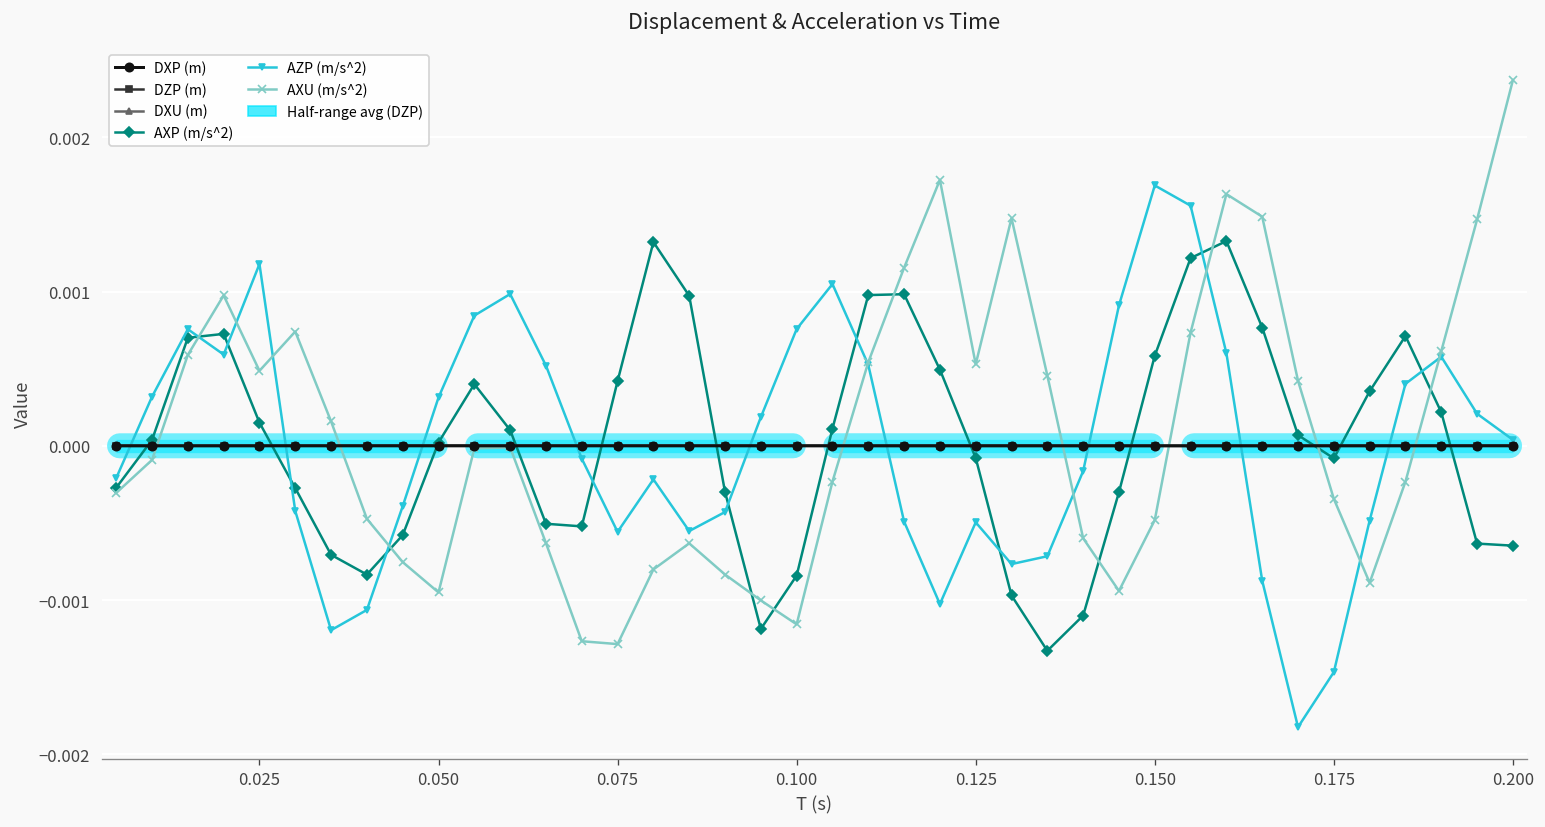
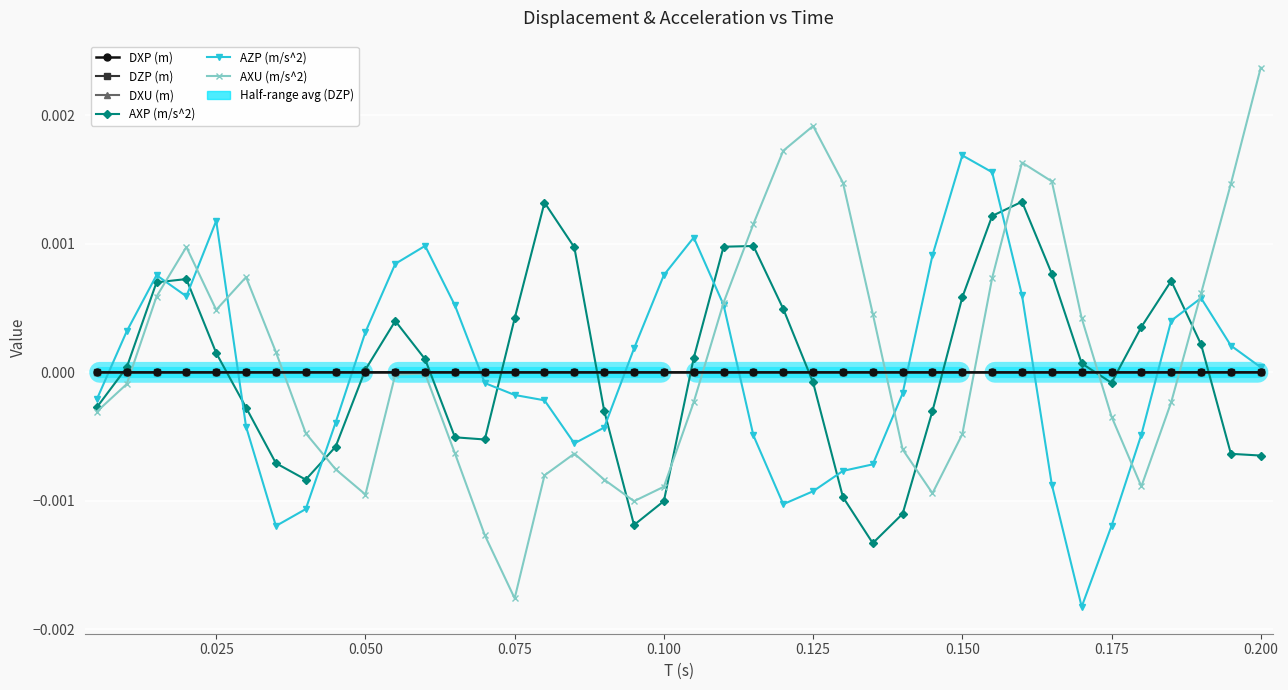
  {
    "DXU (m)": {
      "0.125": 0.00000,
      "0.175": 0.00000
    },
    "AXP (m/s^2)": {
      "0.025": 0.00015,
      "0.050": 0.00002,
      "0.075": 0.00042,
-     "0.100": -0.00084,
+     "0.100": -0.00100,
      "0.125": -0.00008,
      "0.150": 0.00058,
      "0.175": -0.00008,
      "0.200": -0.00065
    },
    "AZP (m/s^2)": {
      "0.025": 0.00118,
      "0.050": 0.00031,
-     "0.075": -0.00056,
+     "0.075": -0.00018,
      "0.100": 0.00076,
-     "0.125": -0.00050,
+     "0.125": -0.00092,
      "0.150": 0.00169,
-     "0.175": -0.00147,
+     "0.175": -0.00119,
      "0.200": 0.00004
    },
    "AXU (m/s^2)": {
      "0.025": 0.00049,
      "0.050": -0.00095,
-     "0.075": -0.00129,
-     "0.100": -0.00116,
-     "0.125": 0.00053,
+     "0.075": -0.00176,
+     "0.100": -0.00089,
+     "0.125": 0.00192,
      "0.150": -0.00048,
      "0.175": -0.00034,
      "0.200": 0.00237
    }
  }
